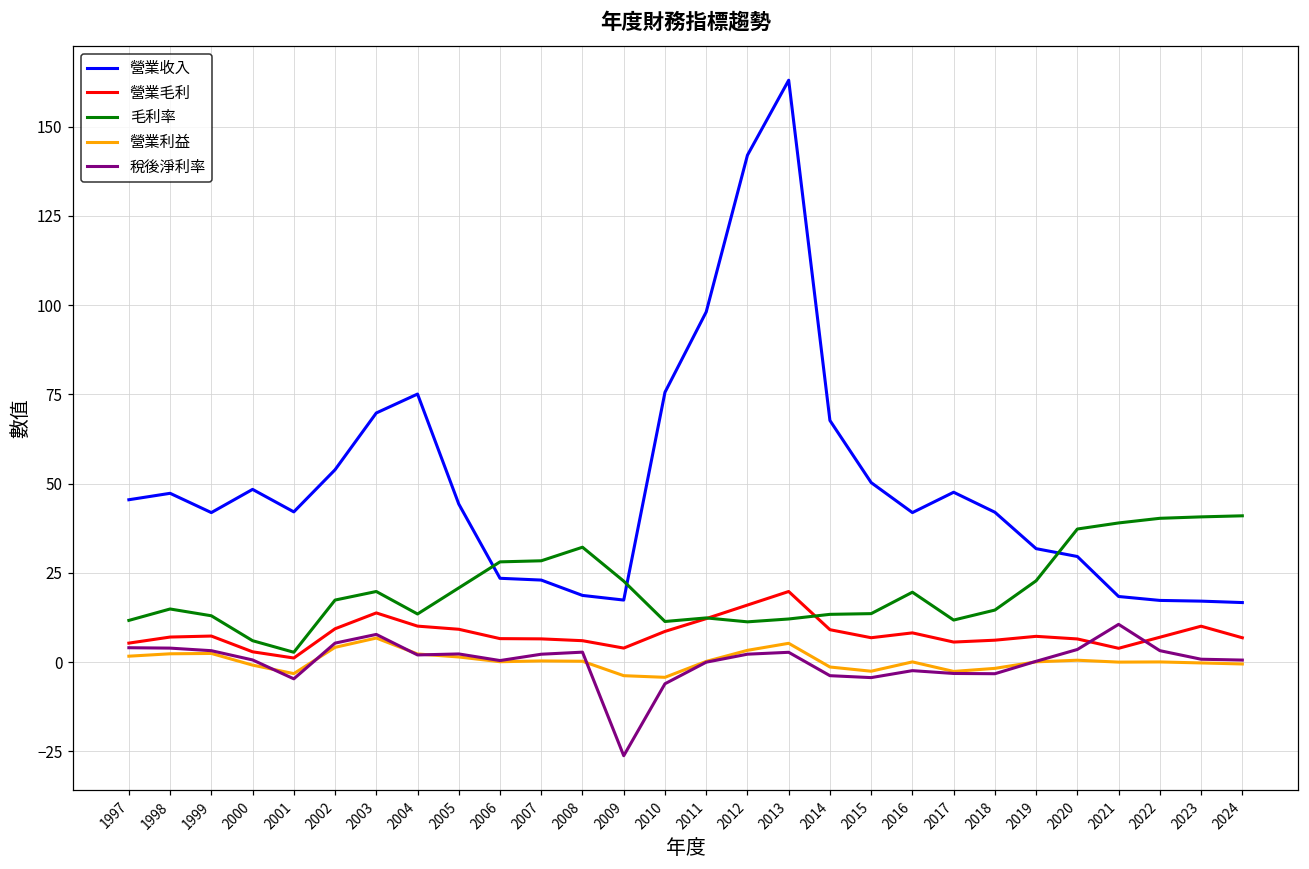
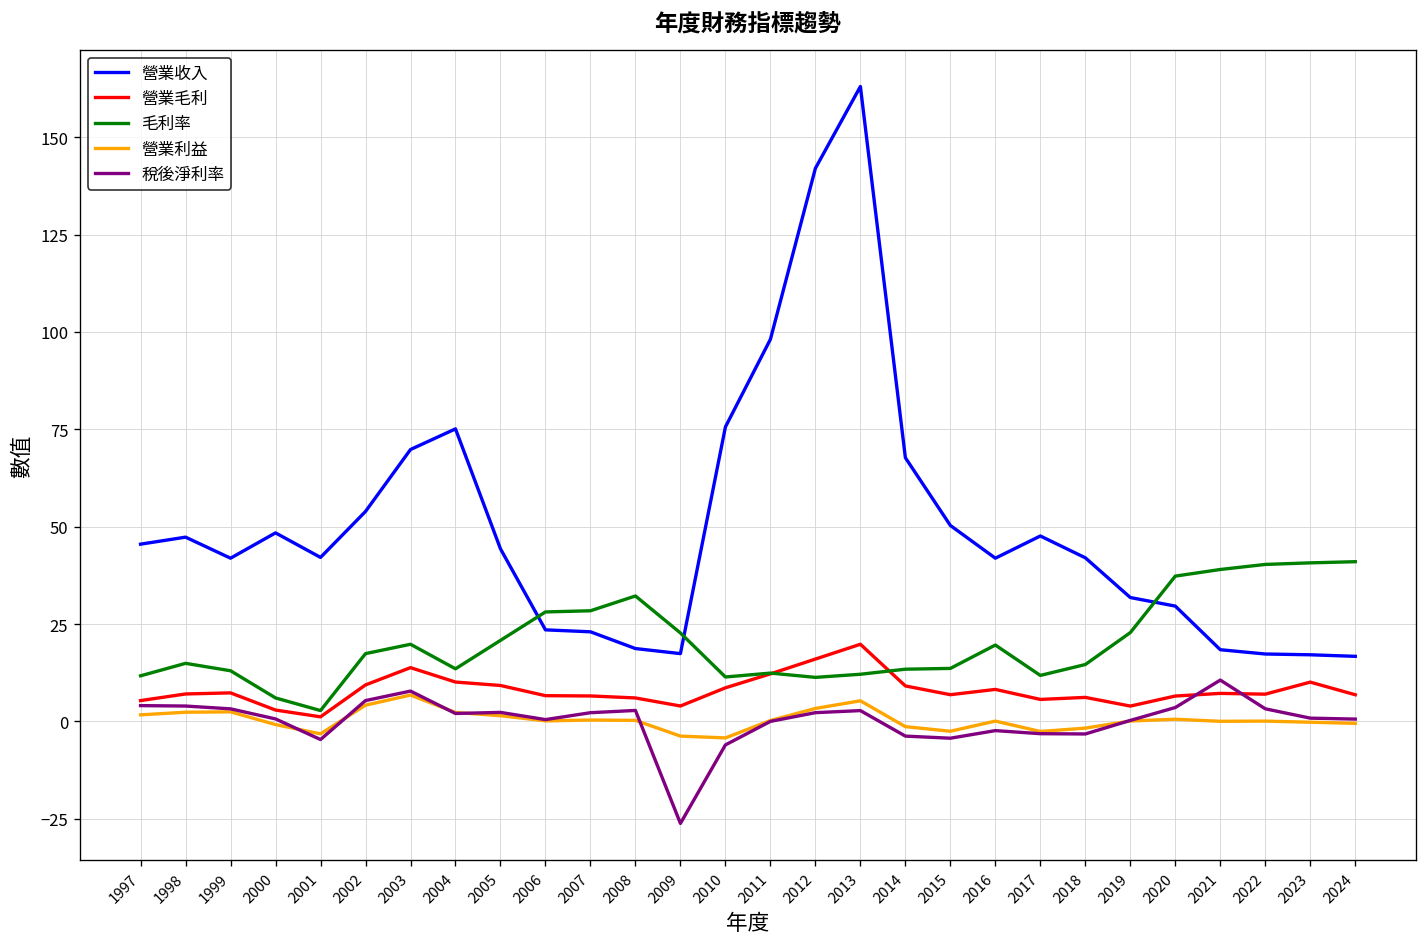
  {
    "營業收入": {
      "1997": 46,
      "1998": 47,
      "1999": 42,
      "2000": 48,
      "2001": 42,
      "2002": 54,
      "2003": 70,
      "2004": 75,
      "2005": 44,
      "2006": 24,
      "2007": 23,
      "2008": 19,
      "2009": 17,
      "2010": 76,
      "2011": 98,
      "2012": 142,
      "2013": 163,
      "2014": 68,
      "2015": 50,
      "2016": 42,
      "2017": 48,
      "2018": 42,
      "2019": 32,
      "2020": 30,
      "2021": 18,
      "2022": 17,
      "2023": 17,
      "2024": 17
    },
    "營業毛利": {
      "1997": 5,
      "1998": 7,
      "1999": 7,
      "2000": 3,
      "2001": 1,
      "2002": 9,
      "2003": 14,
      "2004": 10,
      "2005": 9,
      "2006": 7,
      "2007": 7,
      "2008": 6,
      "2009": 4,
      "2010": 9,
      "2012": 16,
      "2013": 20,
      "2014": 9,
      "2015": 7,
      "2016": 8,
      "2017": 6,
      "2018": 6,
-     "2019": 7,
+     "2019": 4,
      "2020": 7,
-     "2021": 4,
+     "2021": 7,
      "2022": 7,
      "2023": 10,
      "2024": 7
    },
    "毛利率": {
      "1997": 12,
      "1998": 15,
      "1999": 13,
      "2000": 6,
      "2001": 3,
      "2002": 17,
      "2003": 20,
      "2004": 14,
      "2005": 21,
      "2006": 28,
      "2007": 28,
      "2008": 32,
      "2009": 23,
      "2010": 11,
      "2012": 11,
      "2013": 12,
      "2014": 13,
      "2015": 14,
      "2016": 20,
      "2017": 12,
      "2018": 15,
      "2019": 23,
      "2020": 37,
      "2021": 39,
      "2022": 40,
      "2023": 41,
      "2024": 41
    },
    "營業利益": {
      "1997": 2,
      "1998": 2,
      "2000": -1,
      "2001": -3,
      "2002": 4,
      "2003": 7,
      "2005": 1,
      "2007": 0,
      "2008": 0,
      "2009": -4,
      "2010": -4,
      "2012": 3,
      "2013": 5,
      "2014": -1,
      "2015": -3,
      "2016": 0,
      "2018": -2,
      "2020": 1,
      "2021": 0,
      "2022": 0,
      "2023": 0,
      "2024": -1
    },
    "稅後淨利率": {
      "1997": 4,
      "1998": 4,
      "2000": 1,
      "2001": -5,
      "2002": 5,
      "2003": 8,
      "2005": 2,
      "2007": 2,
      "2008": 3,
      "2009": -26,
      "2010": -6,
      "2012": 2,
      "2013": 3,
      "2014": -4,
      "2015": -4,
      "2016": -2,
      "2018": -3,
      "2020": 4,
      "2021": 11,
      "2022": 3,
      "2023": 1,
      "2024": 1
    }
  }
